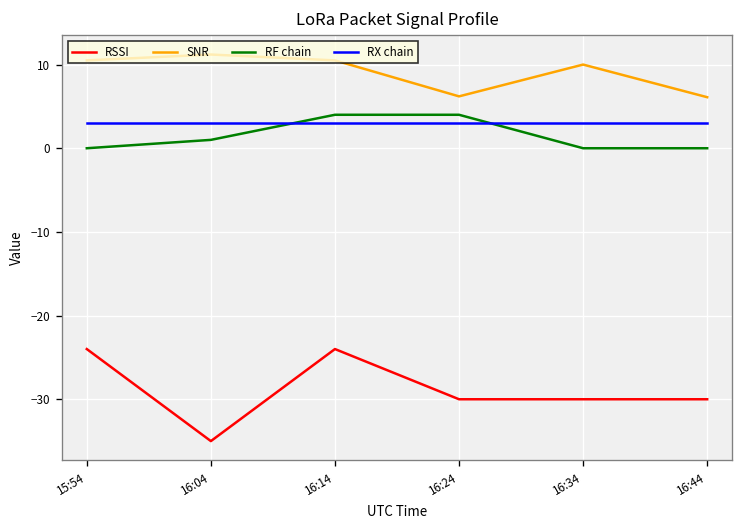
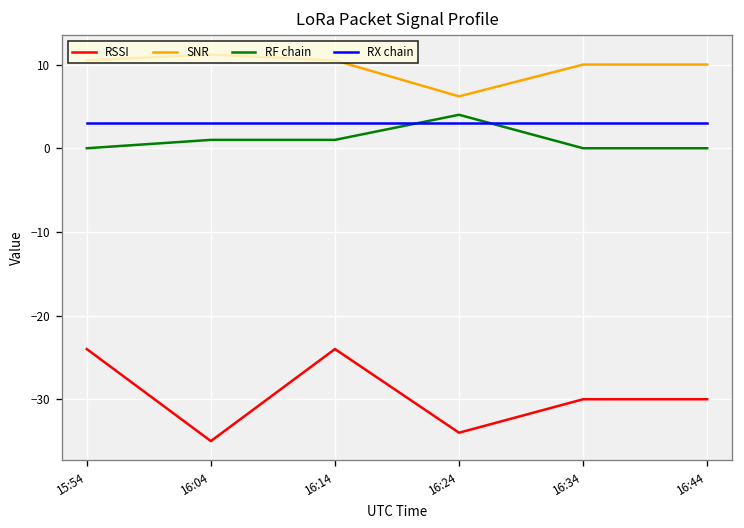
  {
    "RSSI": {
      "15:54": -24,
      "16:04": -35,
      "16:14": -24,
-     "16:24": -30,
+     "16:24": -34,
      "16:34": -30,
      "16:44": -30
    },
    "SNR": {
      "16:24": 6,
      "16:34": 10,
-     "16:44": 6
+     "16:44": 10
    },
    "RF chain": {
      "15:54": 0,
      "16:04": 1,
-     "16:14": 4,
+     "16:14": 1,
      "16:24": 4,
      "16:34": 0,
      "16:44": 0
    },
    "RX chain": {
      "15:54": 3,
      "16:04": 3,
      "16:14": 3,
      "16:24": 3,
      "16:34": 3,
      "16:44": 3
    }
  }
